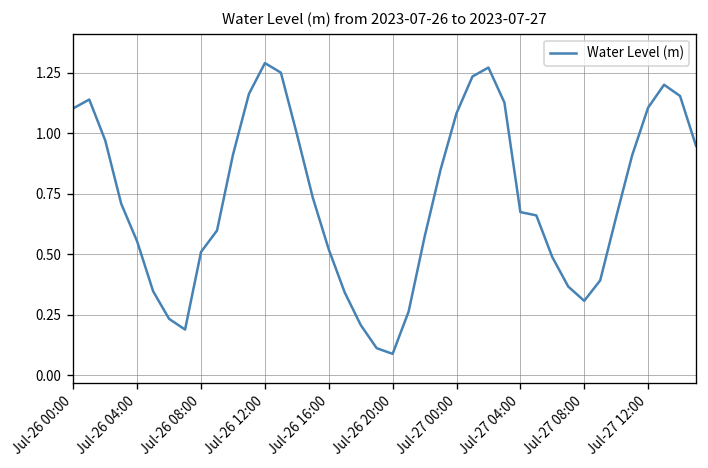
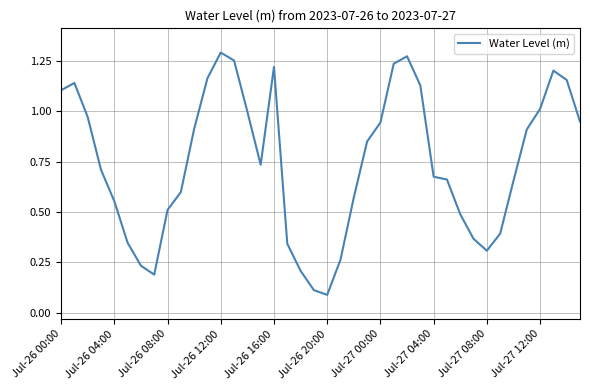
  {
    "Jul-26 00:00": 1.10,
    "Jul-26 04:00": 0.55,
    "Jul-26 08:00": 0.51,
    "Jul-26 12:00": 1.29,
-   "Jul-26 16:00": 0.52,
+   "Jul-26 16:00": 1.22,
    "Jul-26 20:00": 0.09,
-   "Jul-27 00:00": 1.08,
+   "Jul-27 00:00": 0.94,
    "Jul-27 04:00": 0.67,
    "Jul-27 08:00": 0.31,
-   "Jul-27 12:00": 1.11
+   "Jul-27 12:00": 1.01
  }
